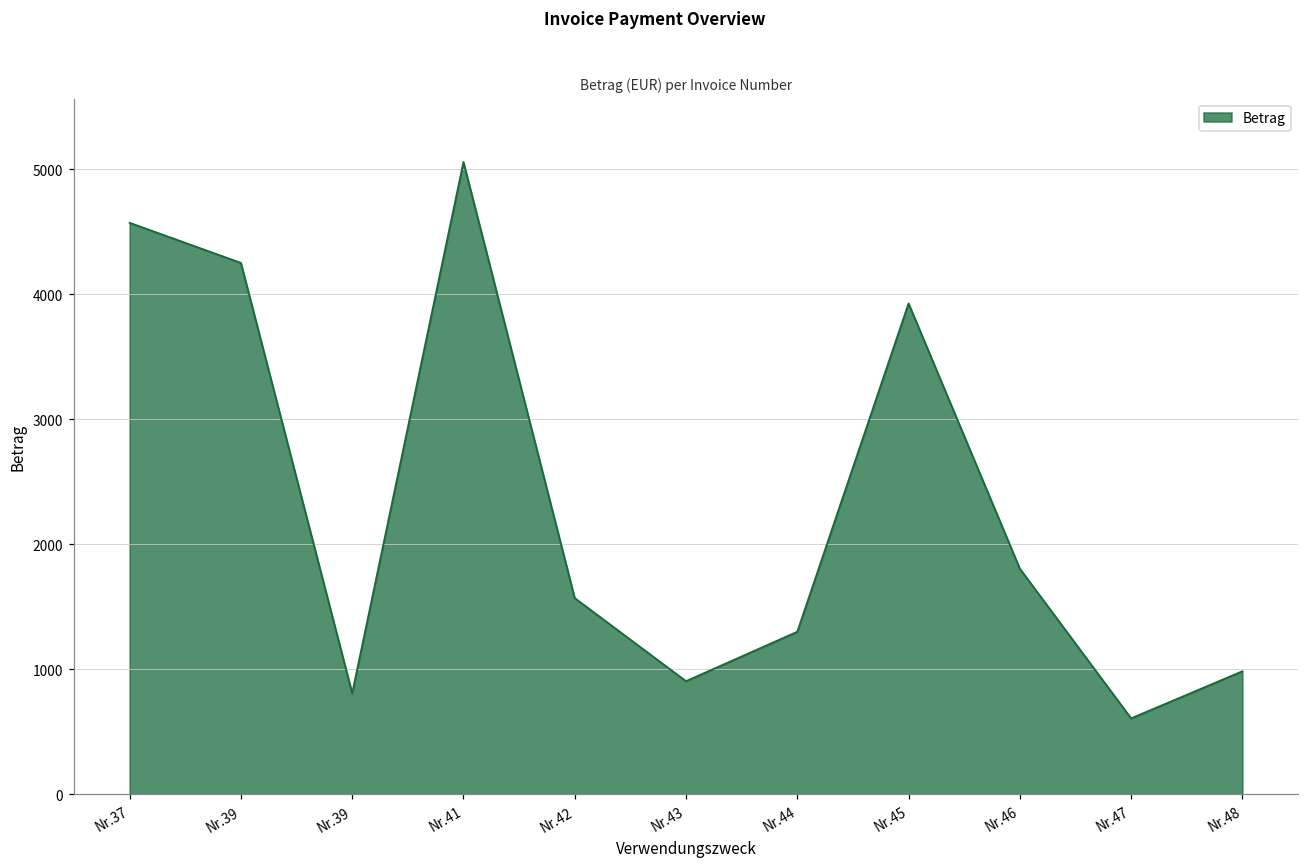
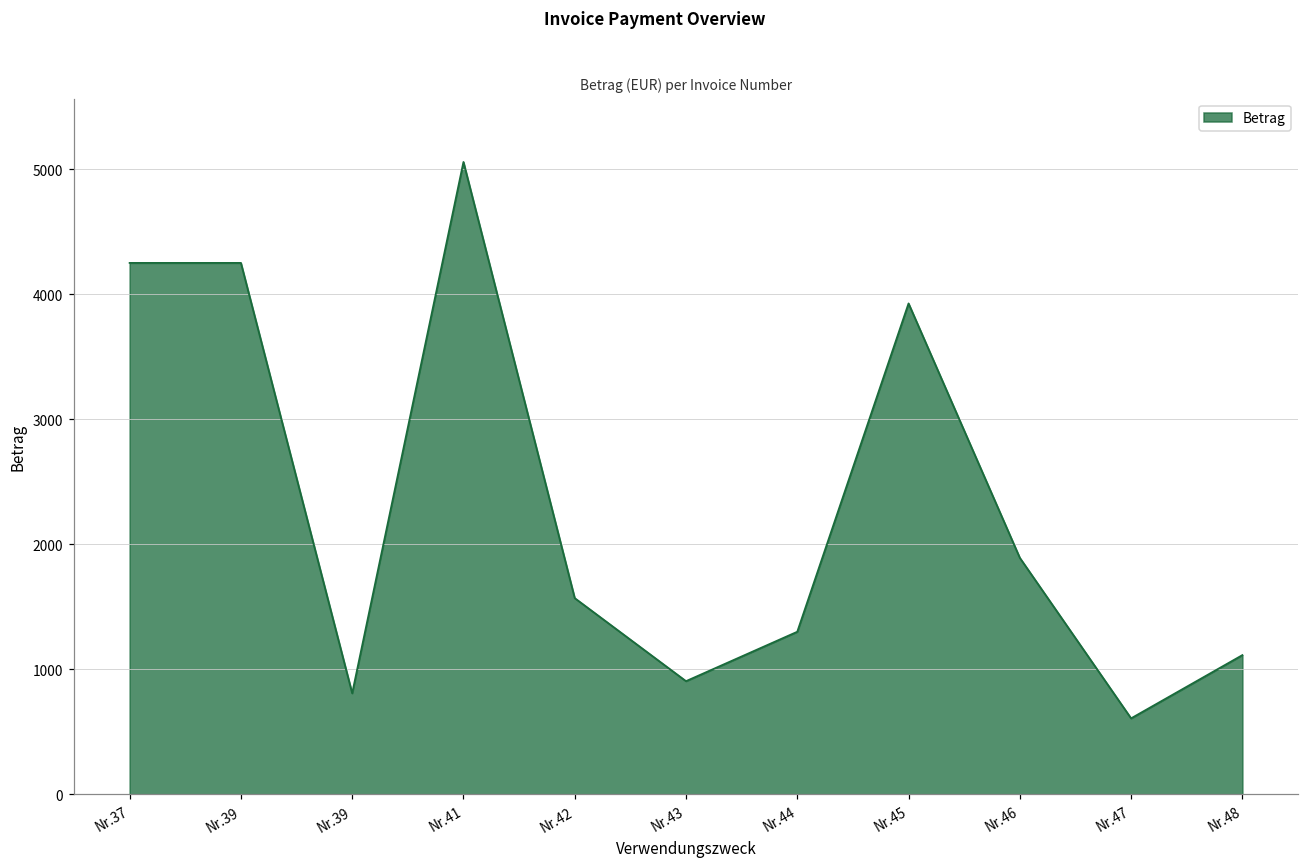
  {
-   "Nr.37": 4570,
+   "Nr.37": 4250,
    "Nr.41": 5060,
    "Nr.42": 1570,
    "Nr.43": 900,
    "Nr.44": 1300,
    "Nr.45": 3930,
-   "Nr.46": 1800,
+   "Nr.46": 1890,
    "Nr.47": 610,
-   "Nr.48": 980
+   "Nr.48": 1110
  }
